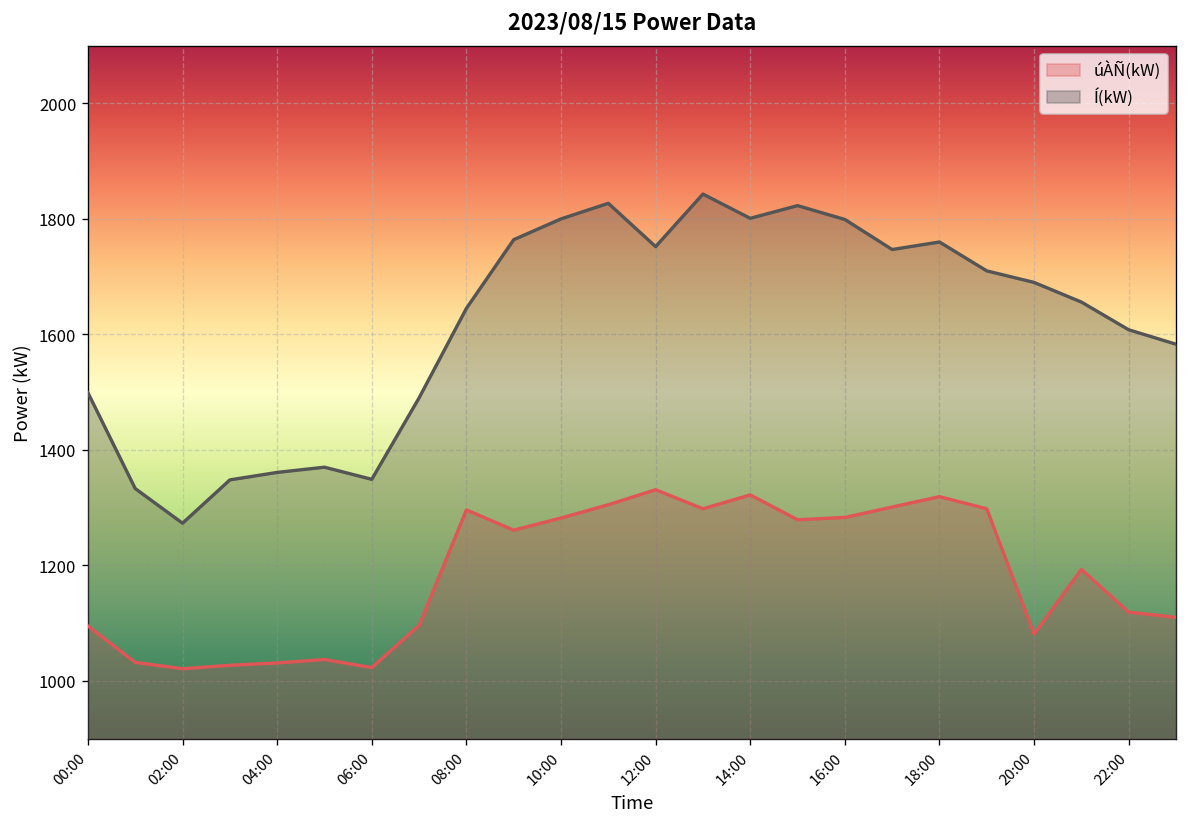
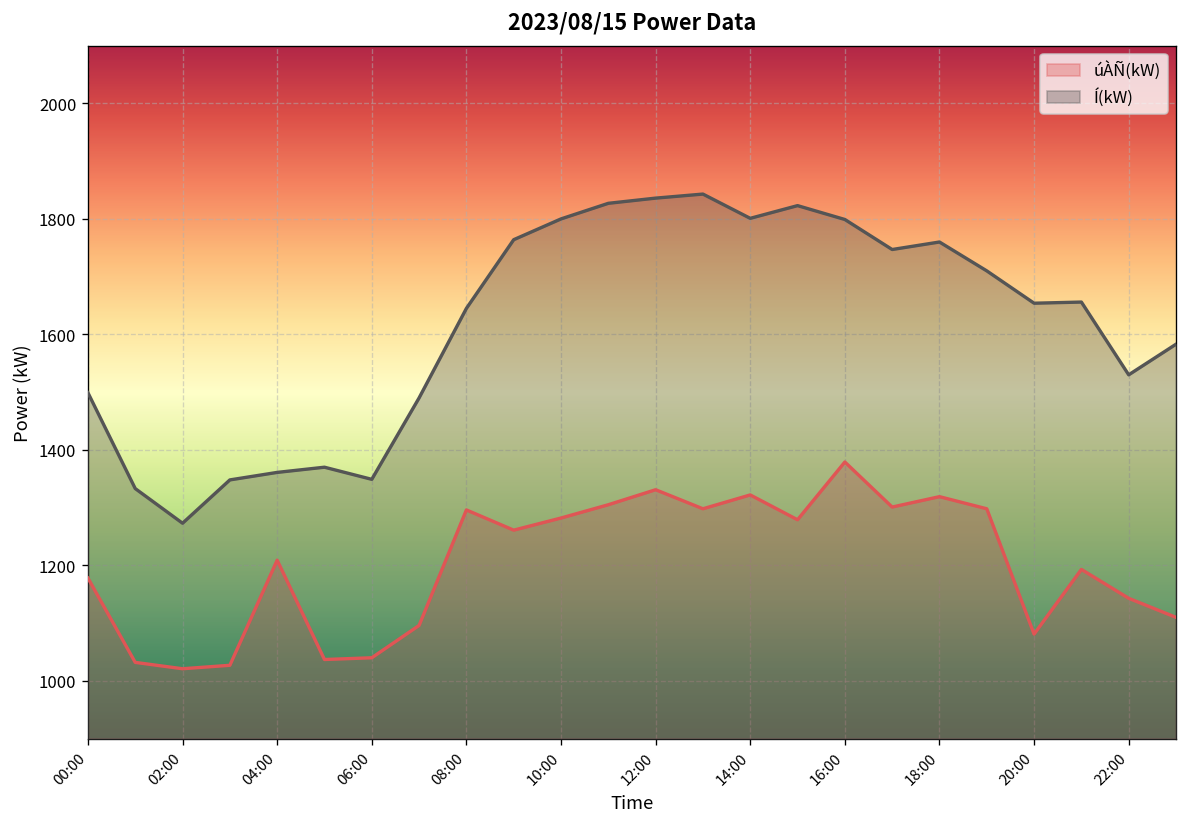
  {
    "úÀÑ(kW)": {
-     "00:00": 1100,
+     "00:00": 1180,
      "02:00": 1020,
-     "04:00": 1030,
-     "06:00": 1020,
+     "04:00": 1210,
+     "06:00": 1040,
      "08:00": 1300,
      "10:00": 1280,
      "12:00": 1330,
      "14:00": 1320,
-     "16:00": 1280,
+     "16:00": 1380,
      "18:00": 1320,
      "20:00": 1080,
-     "22:00": 1120
+     "22:00": 1140
    },
    "Í(kW)": {
      "00:00": 1500,
      "02:00": 1270,
      "04:00": 1360,
      "06:00": 1350,
      "08:00": 1650,
      "10:00": 1800,
-     "12:00": 1750,
+     "12:00": 1840,
      "14:00": 1800,
      "16:00": 1800,
      "18:00": 1760,
-     "20:00": 1690,
-     "22:00": 1610
+     "20:00": 1650,
+     "22:00": 1530
    }
  }
